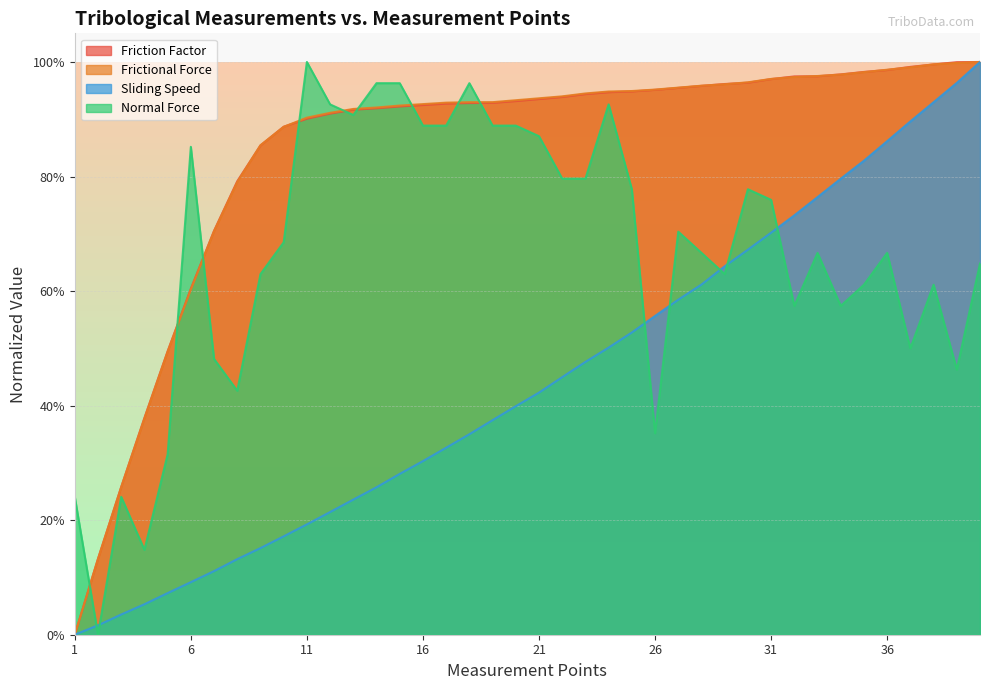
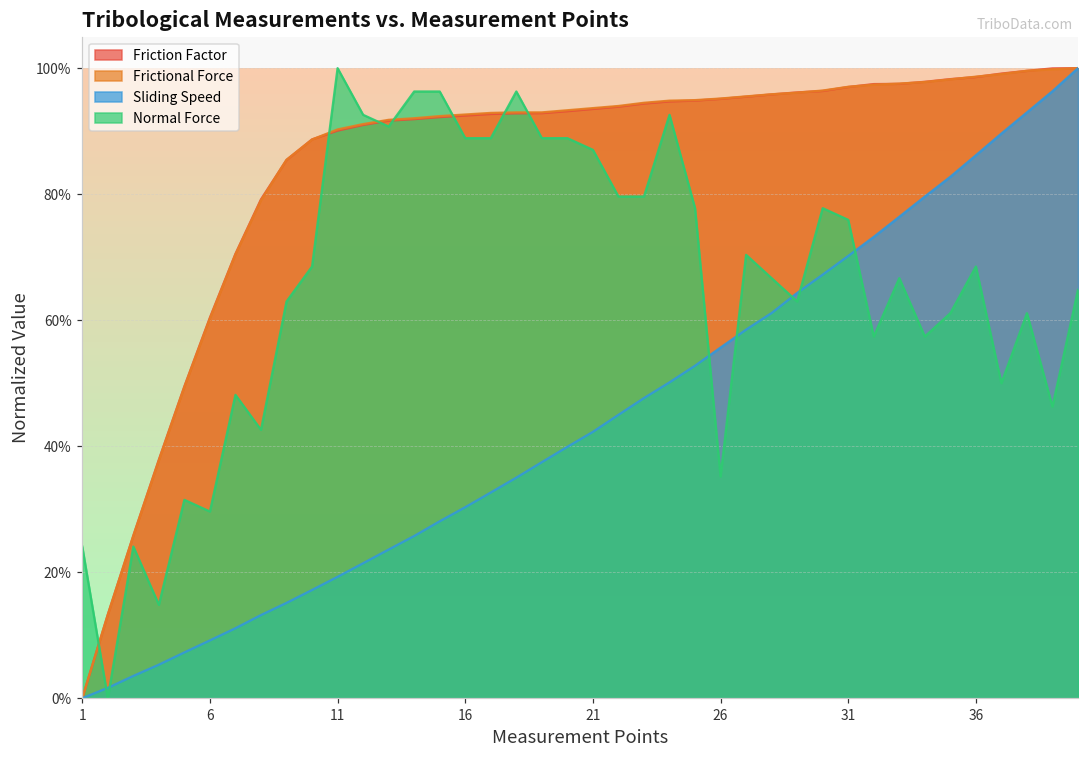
  {
    "Sliding Speed": {
      "6": "9%",
      "11": "19%",
      "16": "30%",
      "21": "42%",
      "26": "56%",
      "31": "70%",
      "36": "86%"
    },
    "Normal Force": {
      "1": "24%",
-     "6": "85%",
+     "6": "30%",
      "11": "100%",
      "16": "89%",
      "21": "87%",
      "26": "35%",
      "31": "76%",
-     "36": "67%"
+     "36": "69%"
    }
  }
